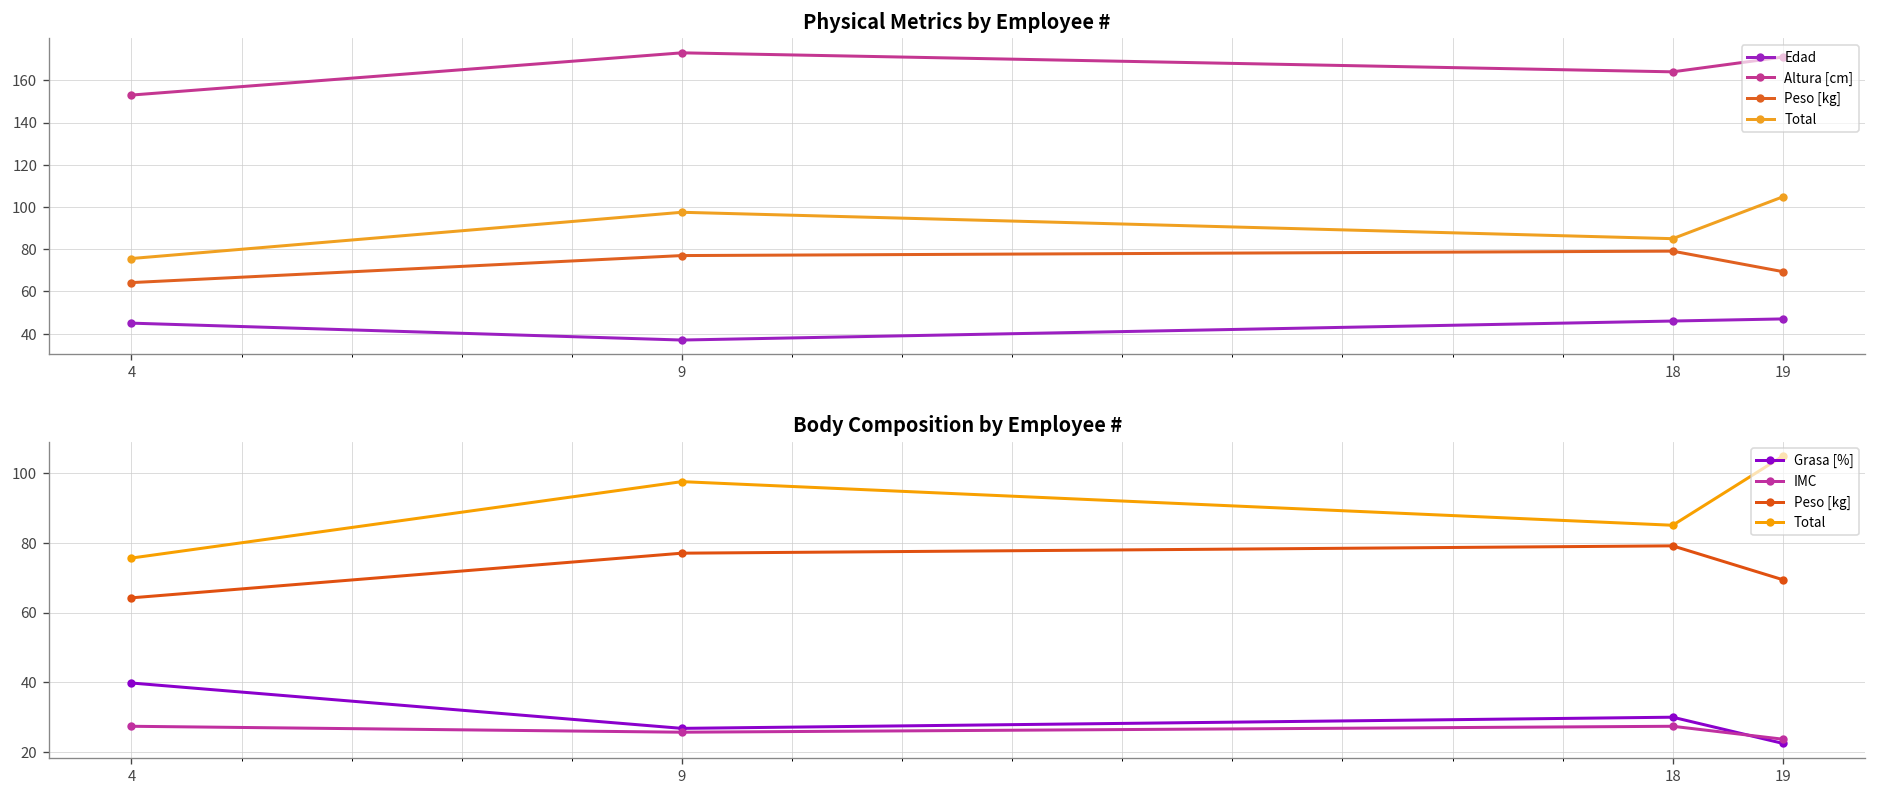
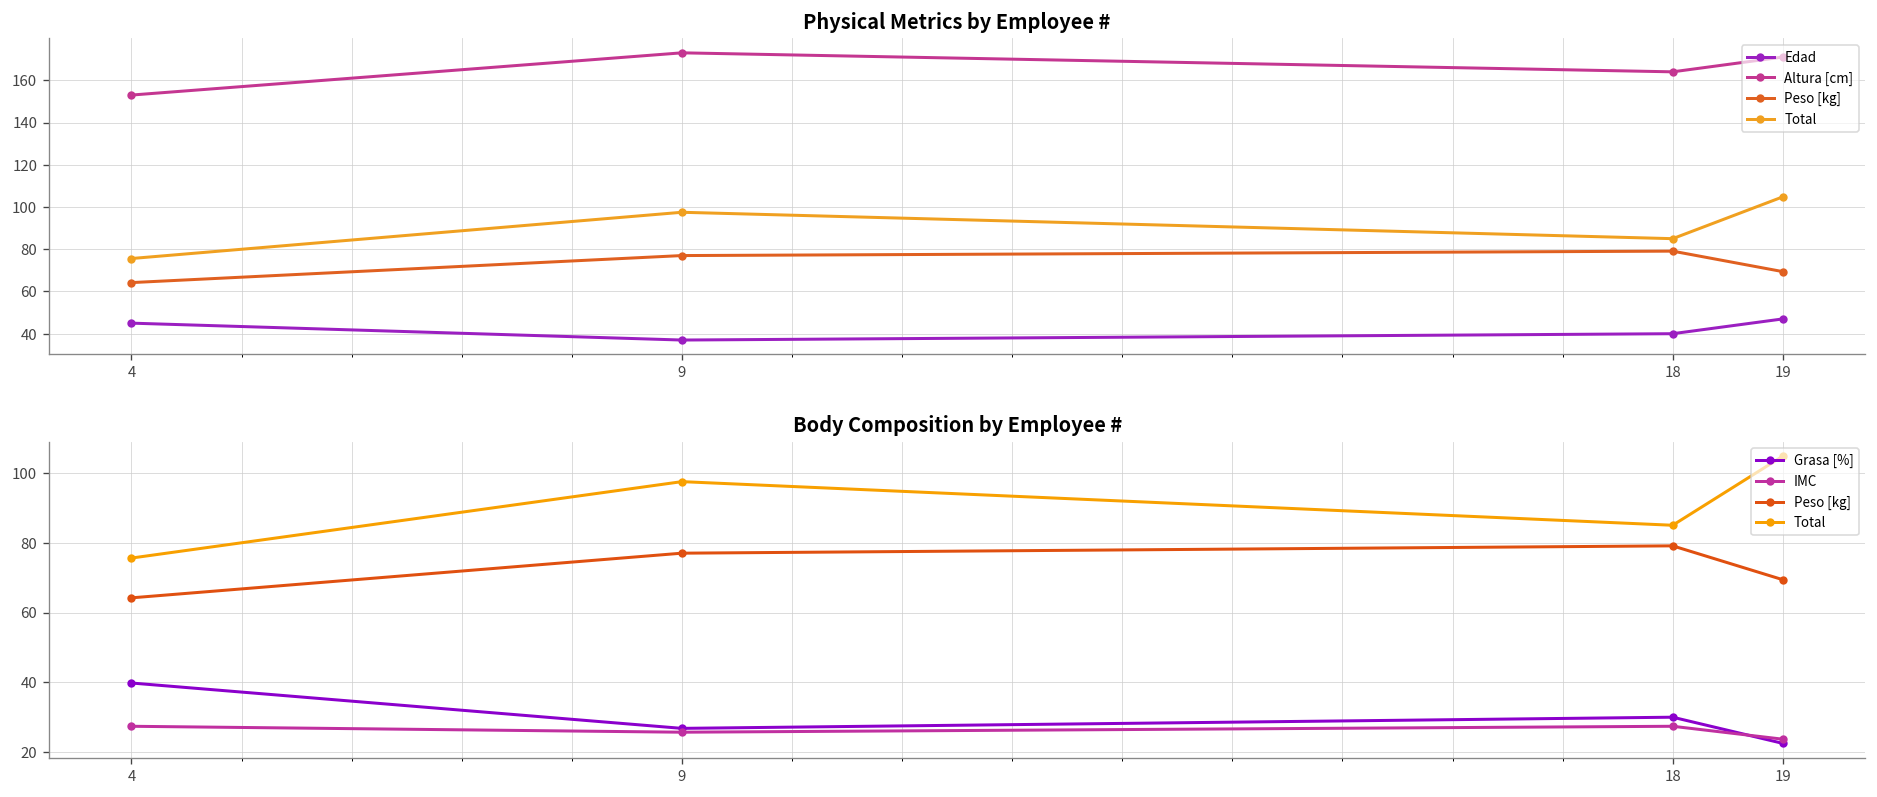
  {
    "Physical Metrics by Employee #": {
      "Edad": {
        "4": 45,
        "9": 37,
-       "18": 46,
+       "18": 40,
        "19": 47
      },
      "Altura [cm]": {
        "4": 153,
        "9": 173,
        "18": 164
      },
      "Peso [kg]": {
        "4": 64,
        "9": 77,
        "18": 79,
        "19": 69
      },
      "Total": {
        "4": 76,
        "9": 98,
        "18": 85,
        "19": 105
      }
    },
    "Body Composition by Employee #": {
      "Grasa [%]": {
        "4": 40,
        "9": 27,
        "18": 30,
        "19": 23
      },
      "IMC": {
        "4": 27,
        "9": 26,
        "18": 27,
        "19": 24
      },
      "Peso [kg]": {
        "4": 64,
        "9": 77,
        "18": 79,
        "19": 69
      },
      "Total": {
        "4": 76,
        "9": 98,
        "18": 85
      }
    }
  }
